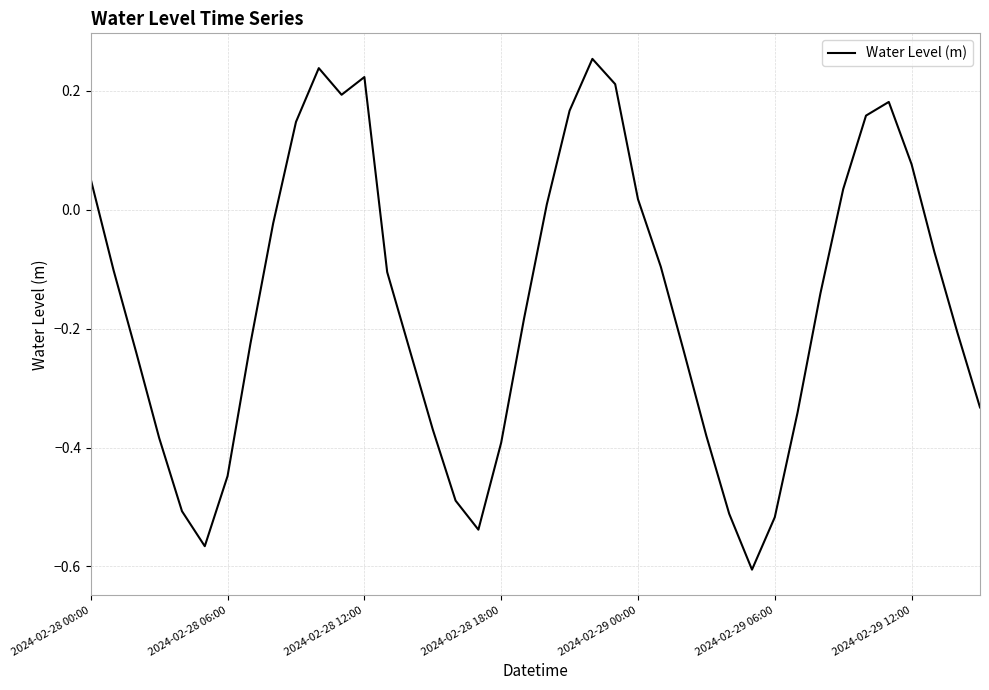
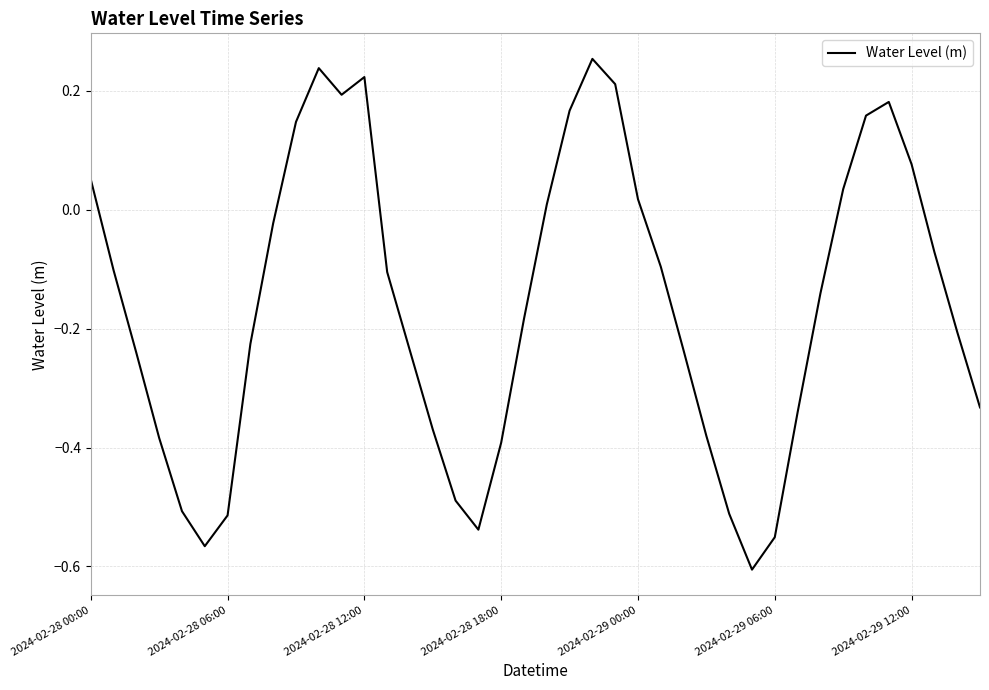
  {
    "2024-02-28 00:00": 0.05,
-   "2024-02-28 06:00": -0.45,
+   "2024-02-28 06:00": -0.51,
    "2024-02-28 12:00": 0.22,
    "2024-02-28 18:00": -0.39,
    "2024-02-29 00:00": 0.02,
-   "2024-02-29 06:00": -0.52,
+   "2024-02-29 06:00": -0.55,
    "2024-02-29 12:00": 0.08
  }
